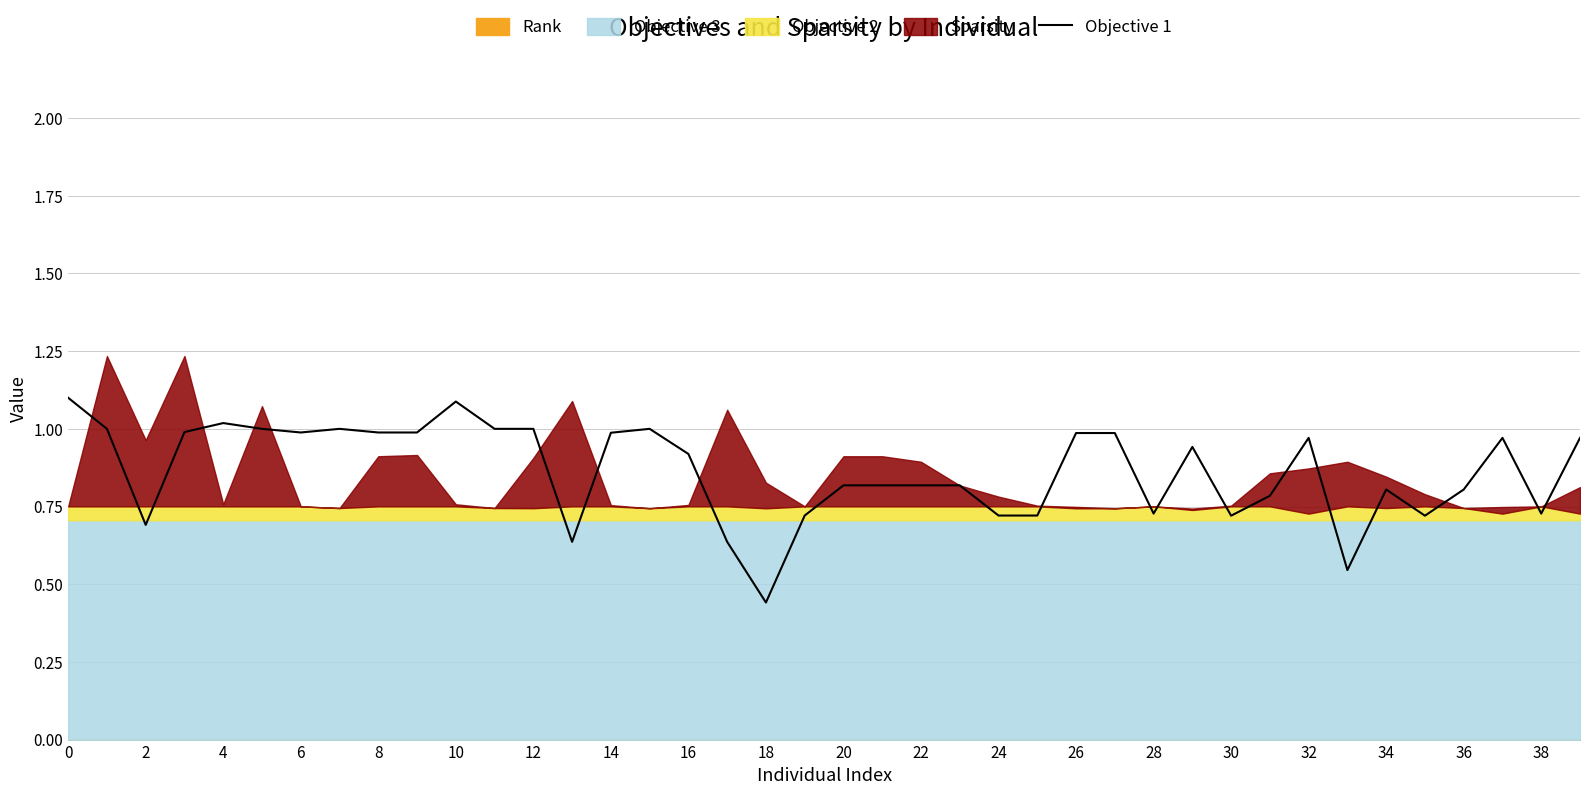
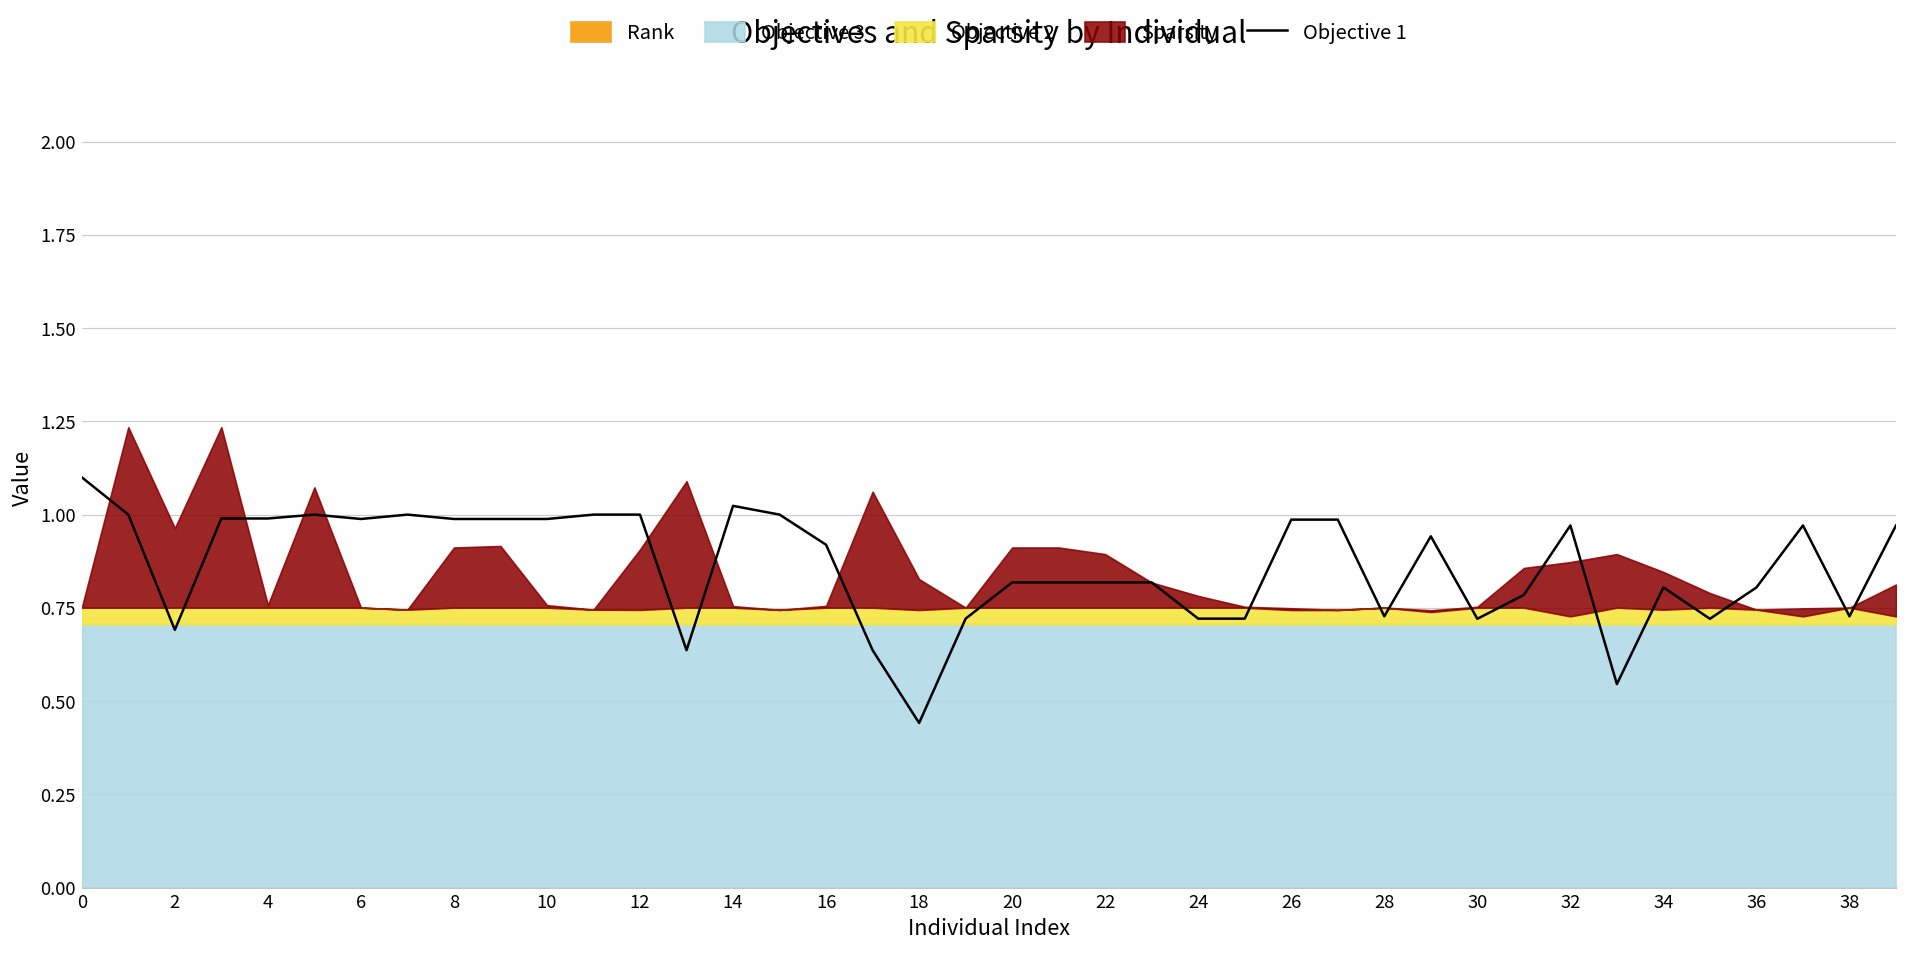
  {
    "Objective 1": {
      "0": 1.10,
      "2": 0.69,
-     "4": 1.02,
+     "4": 0.99,
      "6": 0.99,
      "8": 0.99,
-     "10": 1.09,
+     "10": 0.99,
      "12": 1.00,
-     "14": 0.99,
+     "14": 1.02,
      "16": 0.92,
      "18": 0.44,
      "20": 0.82,
      "22": 0.82,
      "24": 0.72,
      "26": 0.99,
      "28": 0.73,
      "30": 0.72,
      "32": 0.97,
      "34": 0.80,
      "36": 0.80,
      "38": 0.73
    },
    "Rank": {
      "0": 0.00,
      "2": 0.00,
      "4": 0.00,
      "6": 0.00,
      "8": 0.00,
      "10": 0.00,
      "12": 0.00,
      "14": 0.00,
      "16": 0.00,
      "18": 0.00,
      "20": 0.00,
      "22": 0.00,
      "24": 0.00,
      "26": 0.00,
      "28": 0.00,
      "30": 0.00,
      "32": 0.00,
      "34": 0.00,
      "36": 0.00,
      "38": 0.00
    },
    "Objective 3": {
      "0": 0.71,
      "2": 0.71,
      "4": 0.71,
      "6": 0.71,
      "8": 0.71,
      "10": 0.71,
      "12": 0.71,
      "14": 0.71,
      "16": 0.71,
      "18": 0.71,
      "20": 0.71,
      "22": 0.71,
      "24": 0.71,
      "26": 0.71,
      "28": 0.71,
      "30": 0.71,
      "32": 0.71,
      "34": 0.71,
      "36": 0.71,
      "38": 0.71
    },
    "Objective 2": {
      "2": 0.04,
      "8": 0.04,
      "12": 0.04,
      "18": 0.04,
      "20": 0.04,
      "22": 0.04,
      "24": 0.04,
      "32": 0.02,
      "34": 0.04
    },
    "Sparsity": {
      "2": 0.21,
      "8": 0.16,
      "12": 0.16,
      "18": 0.08,
      "20": 0.16,
      "22": 0.14,
      "24": 0.03,
      "32": 0.15,
      "34": 0.10
    }
  }
